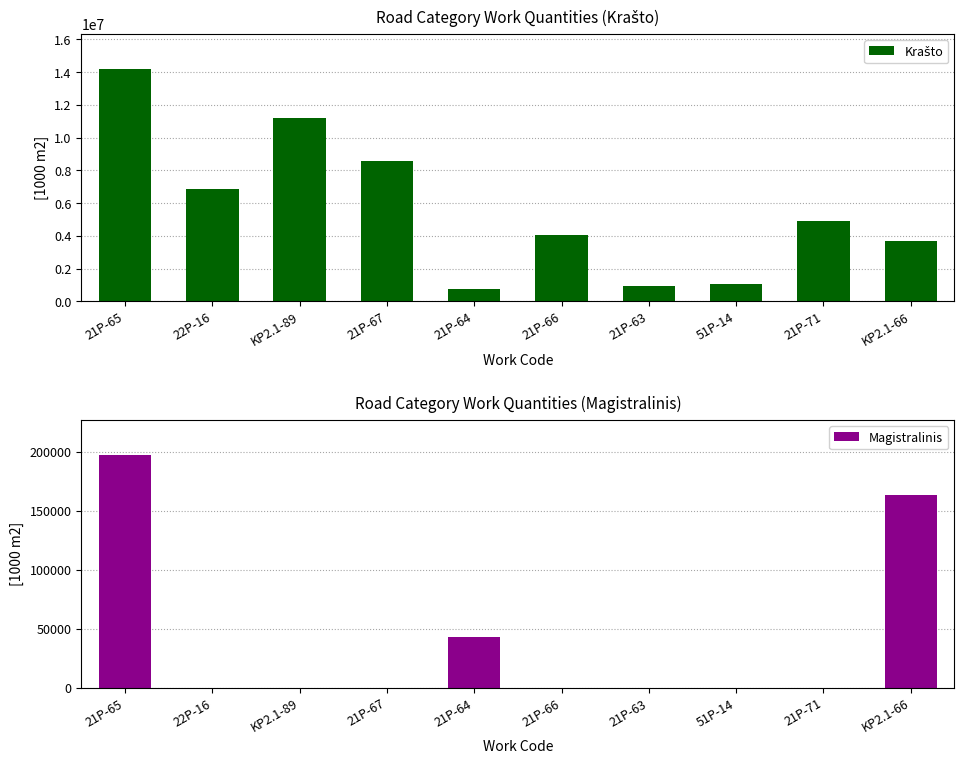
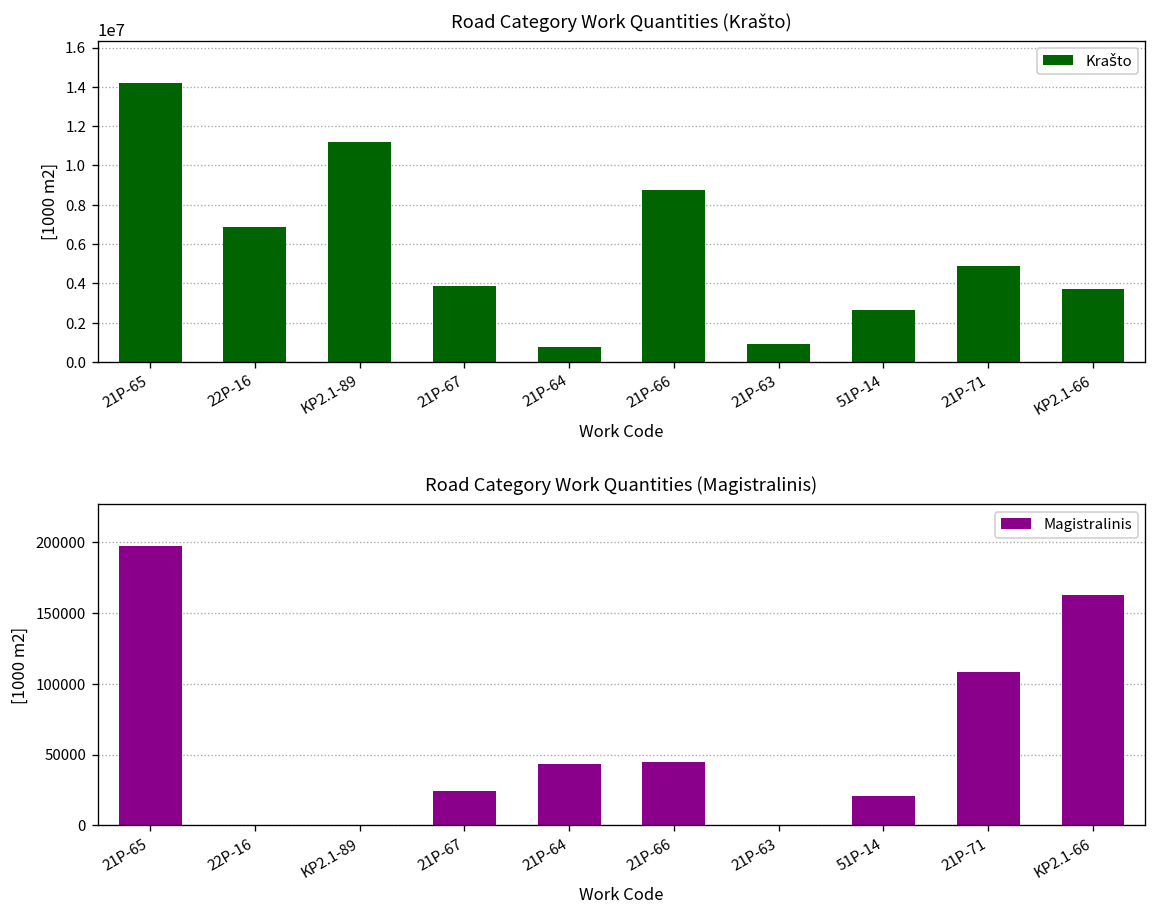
  {
    "Road Category Work Quantities (Krašto)": {
      "21P-65": 14200000,
      "22P-16": 6900000,
      "KP2.1-89": 11200000,
-     "21P-67": 8600000,
+     "21P-67": 3900000,
      "21P-64": 800000,
-     "21P-66": 4100000,
+     "21P-66": 8700000,
      "21P-63": 900000,
-     "51P-14": 1100000,
+     "51P-14": 2600000,
      "21P-71": 4900000,
      "KP2.1-66": 3700000
    },
    "Road Category Work Quantities (Magistralinis)": {
      "21P-65": 197000,
      "22P-16": 0,
      "KP2.1-89": 0,
-     "21P-67": 0,
+     "21P-67": 24000,
      "21P-64": 43000,
-     "21P-66": 0,
+     "21P-66": 45000,
      "21P-63": 0,
-     "51P-14": 0,
-     "21P-71": 0,
+     "51P-14": 20000,
+     "21P-71": 108000,
      "KP2.1-66": 163000
    }
  }
